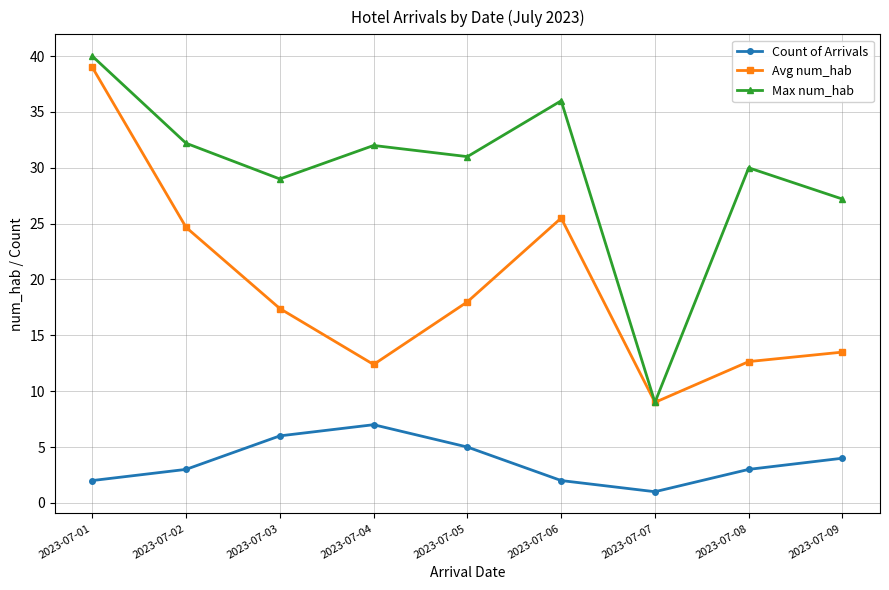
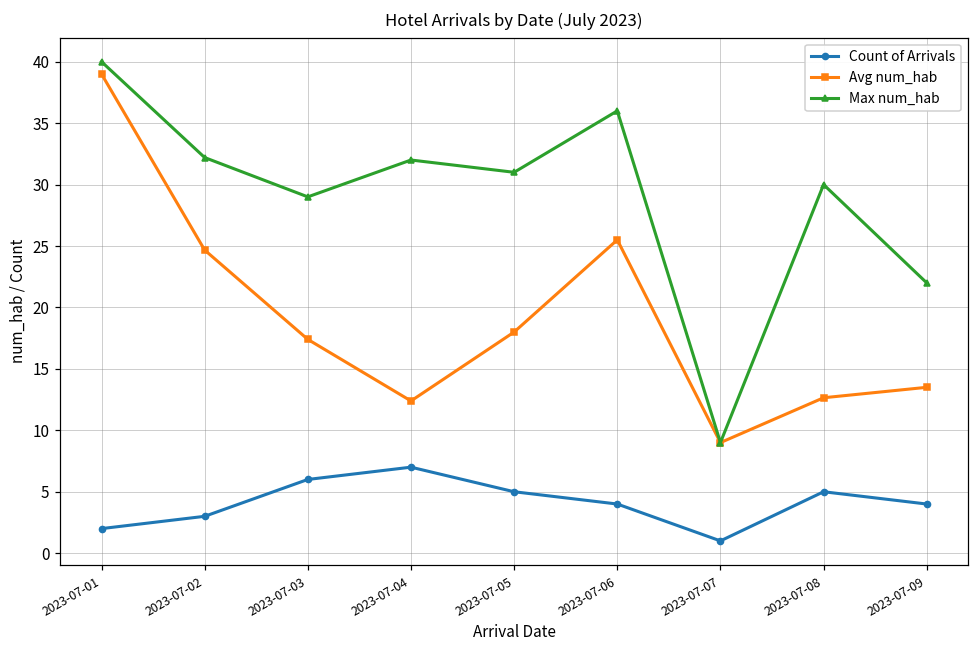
  {
    "Count of Arrivals": {
      "2023-07-01": 2,
      "2023-07-02": 3,
      "2023-07-03": 6,
      "2023-07-04": 7,
      "2023-07-05": 5,
-     "2023-07-06": 2,
+     "2023-07-06": 4,
      "2023-07-07": 1,
-     "2023-07-08": 3,
+     "2023-07-08": 5,
      "2023-07-09": 4
    },
    "Avg num_hab": {
      "2023-07-01": 39.0,
      "2023-07-02": 24.7,
      "2023-07-03": 17.4,
      "2023-07-04": 12.4,
      "2023-07-05": 18.0,
      "2023-07-06": 25.5,
      "2023-07-08": 12.7,
      "2023-07-09": 13.5
    },
    "Max num_hab": {
      "2023-07-01": 40.0,
      "2023-07-02": 32.2,
      "2023-07-03": 29.0,
      "2023-07-04": 32.0,
      "2023-07-05": 31.0,
      "2023-07-06": 36.0,
      "2023-07-08": 30.0,
-     "2023-07-09": 27.2
+     "2023-07-09": 22.0
    }
  }
